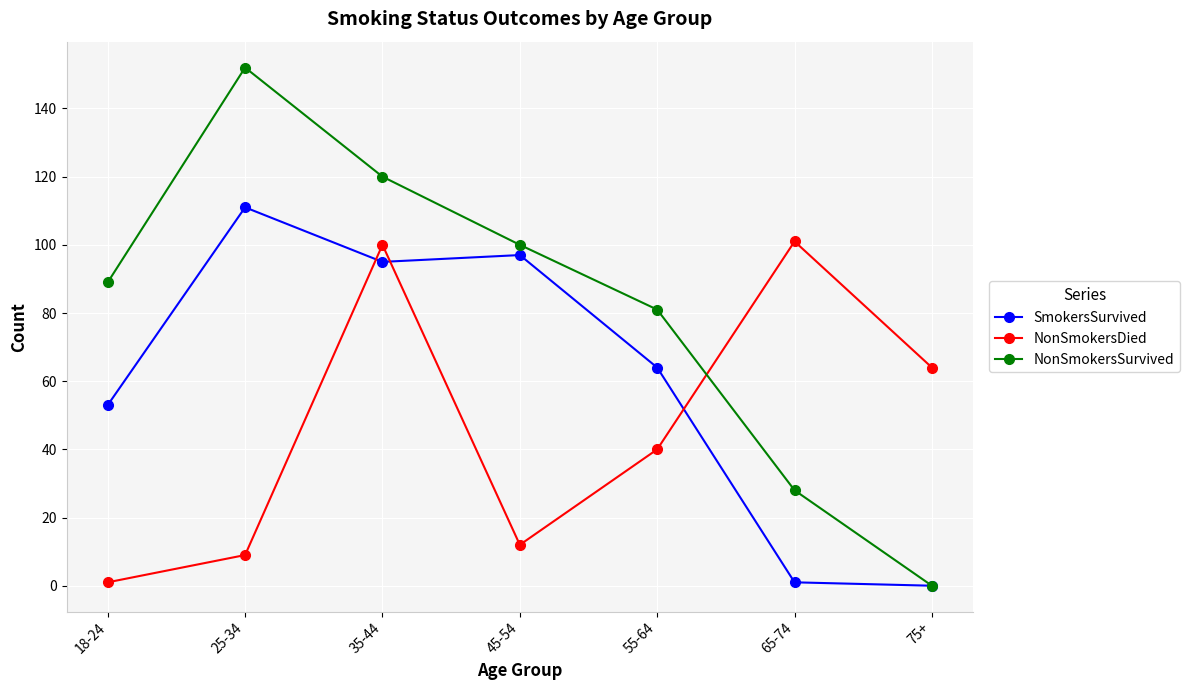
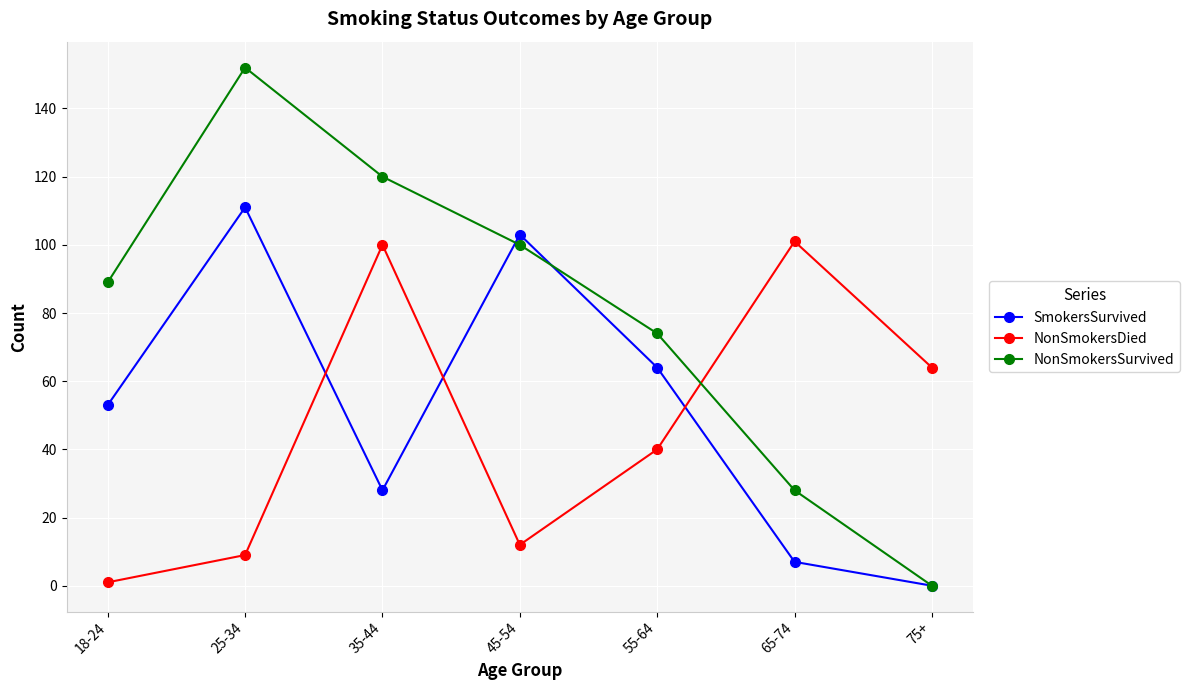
  {
    "SmokersSurvived": {
      "18-24": 53,
      "25-34": 111,
-     "35-44": 95,
-     "45-54": 97,
+     "35-44": 28,
+     "45-54": 103,
      "55-64": 64,
-     "65-74": 1
+     "65-74": 7
    },
    "NonSmokersDied": {
      "18-24": 1,
      "25-34": 9,
      "35-44": 100,
      "45-54": 12,
      "55-64": 40,
      "65-74": 101,
      "75+": 64
    },
    "NonSmokersSurvived": {
      "18-24": 89,
      "25-34": 152,
      "35-44": 120,
      "45-54": 100,
-     "55-64": 81,
+     "55-64": 74,
      "65-74": 28
    }
  }
